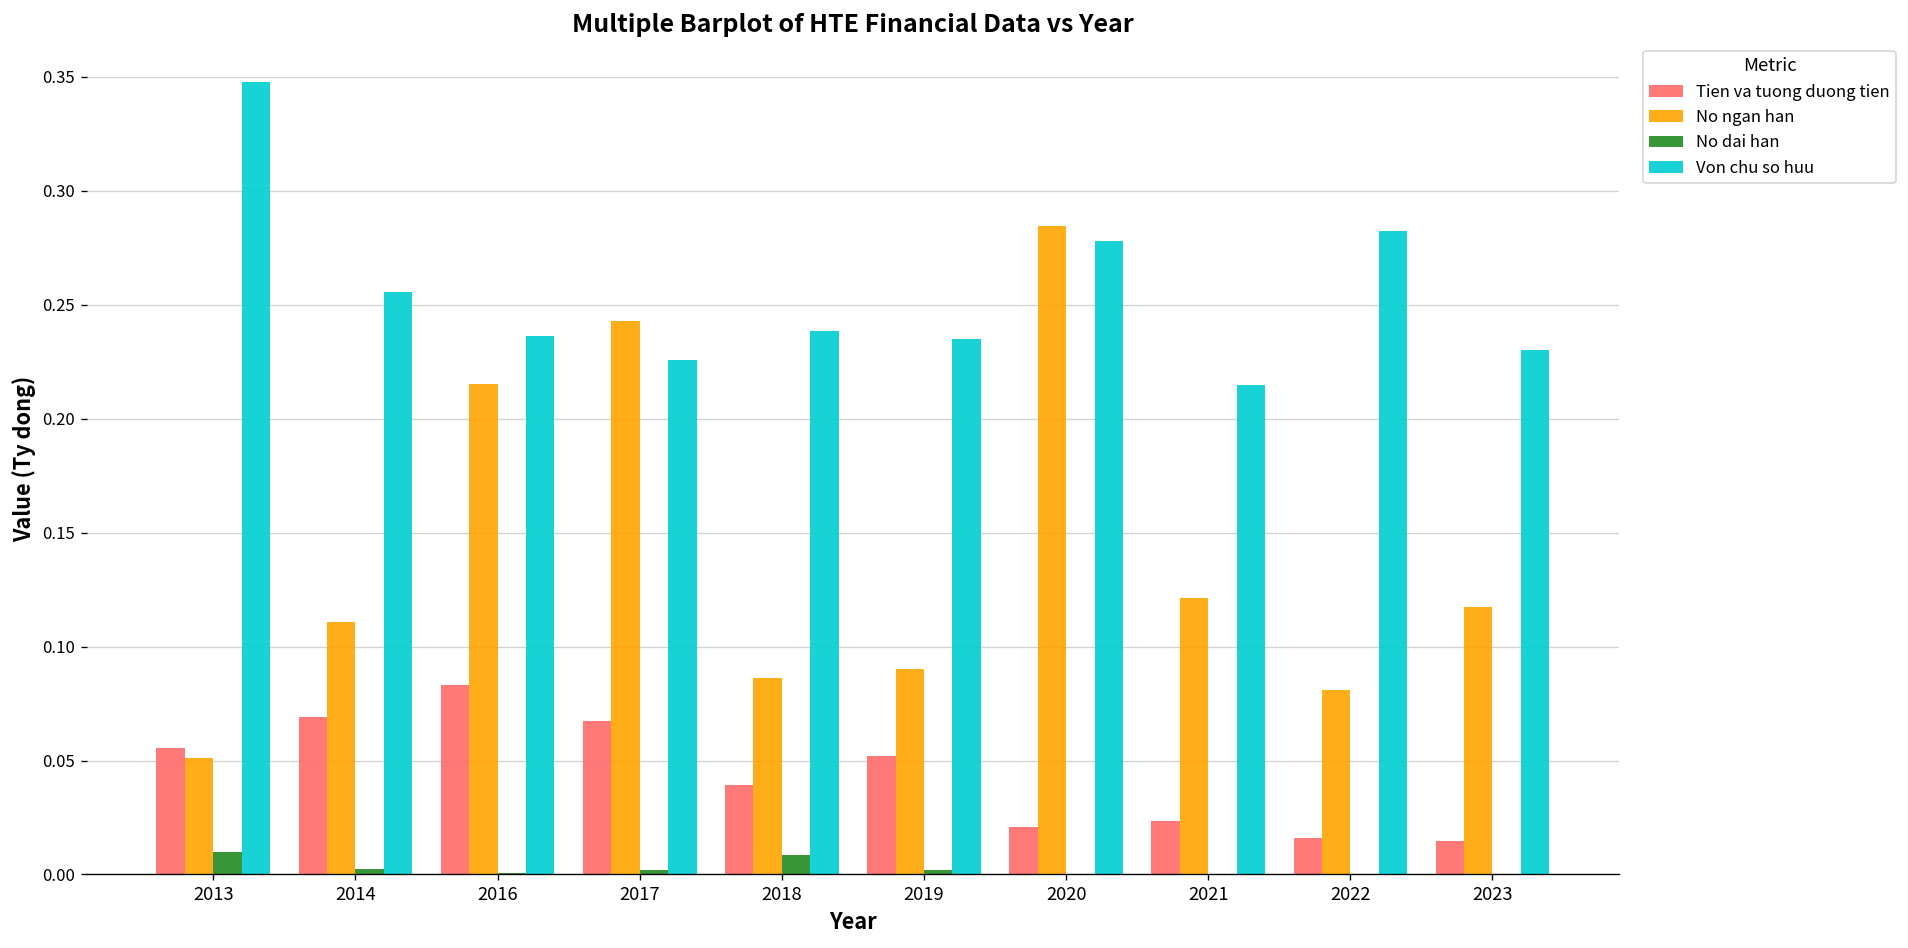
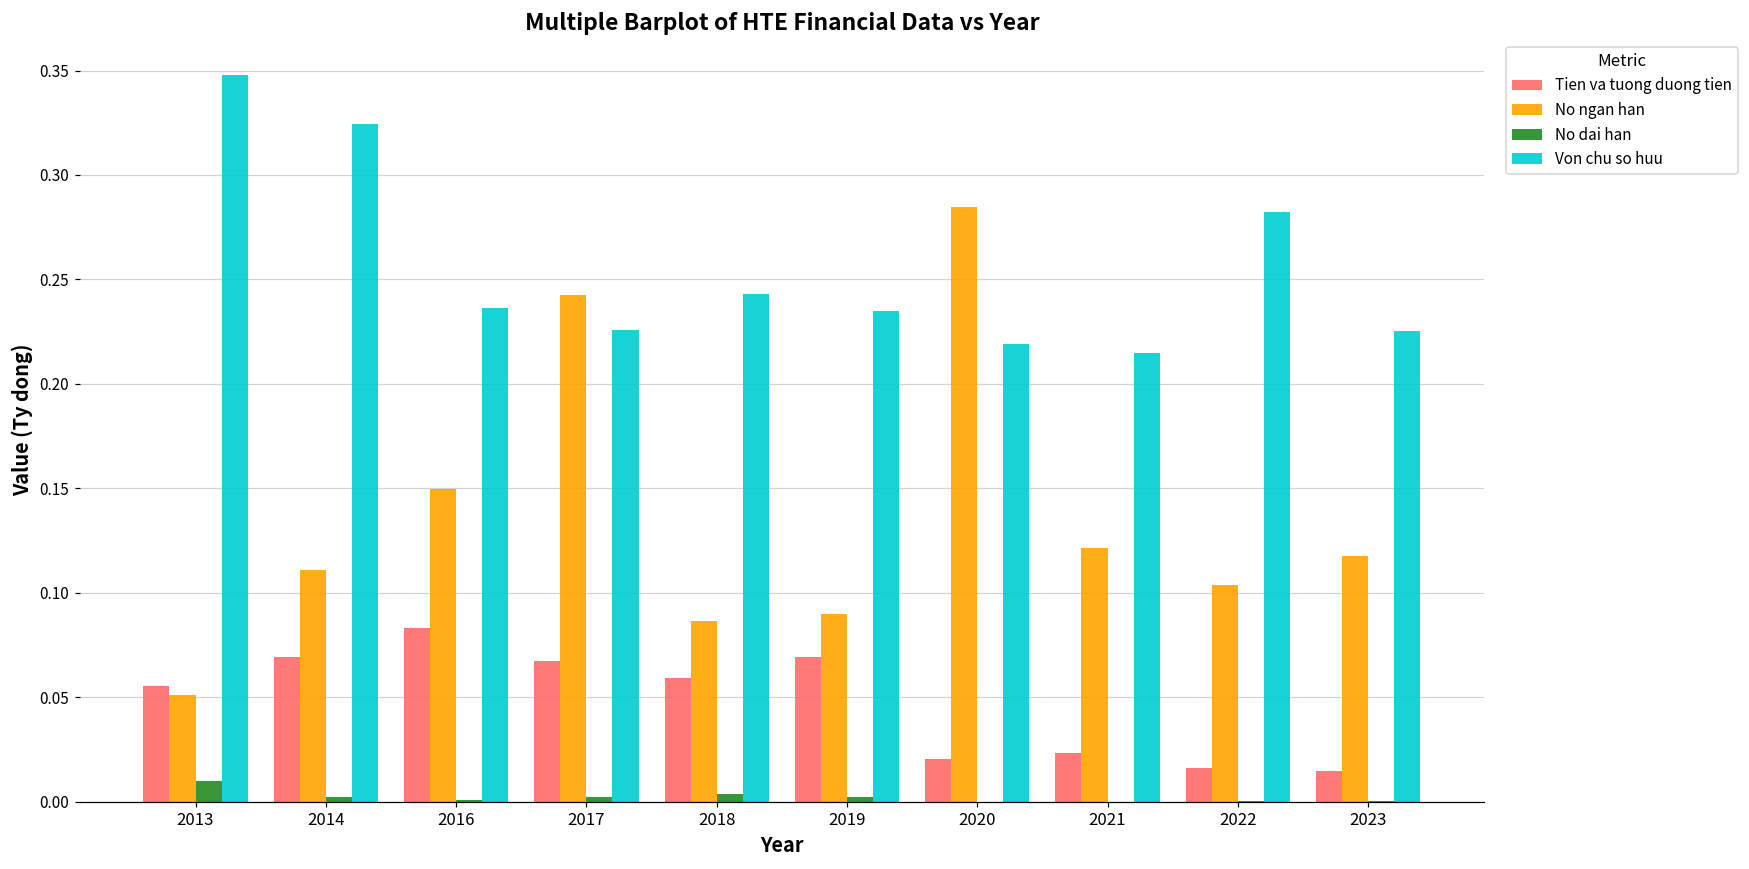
  {
    "Tien va tuong duong tien": {
      "2013": 0.056,
      "2014": 0.069,
      "2016": 0.083,
      "2017": 0.068,
-     "2018": 0.039,
-     "2019": 0.052,
+     "2018": 0.059,
+     "2019": 0.069,
      "2020": 0.021,
      "2021": 0.023,
      "2022": 0.016,
      "2023": 0.015
    },
    "No ngan han": {
      "2013": 0.051,
      "2014": 0.111,
-     "2016": 0.215,
+     "2016": 0.150,
      "2017": 0.243,
      "2018": 0.086,
      "2019": 0.090,
      "2020": 0.285,
      "2021": 0.121,
-     "2022": 0.081,
+     "2022": 0.104,
      "2023": 0.117
    },
    "No dai han": {
      "2013": 0.010,
      "2014": 0.002,
      "2017": 0.002,
-     "2018": 0.009,
+     "2018": 0.004,
      "2019": 0.002,
      "2020": 0.000,
      "2021": 0.000
    },
    "Von chu so huu": {
      "2013": 0.348,
-     "2014": 0.256,
+     "2014": 0.324,
      "2016": 0.236,
      "2017": 0.226,
-     "2018": 0.238,
+     "2018": 0.243,
      "2019": 0.235,
-     "2020": 0.278,
+     "2020": 0.219,
      "2021": 0.215,
      "2022": 0.282,
-     "2023": 0.230
+     "2023": 0.225
    }
  }
